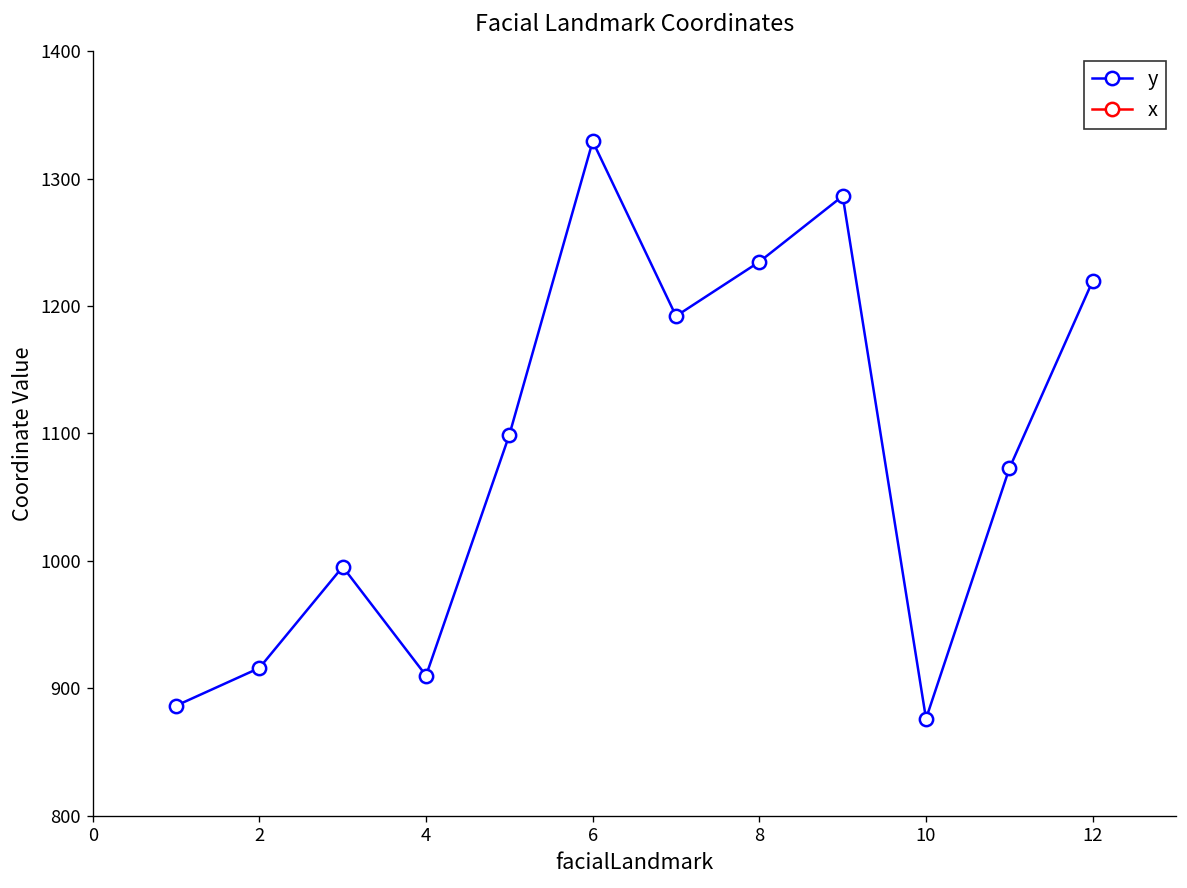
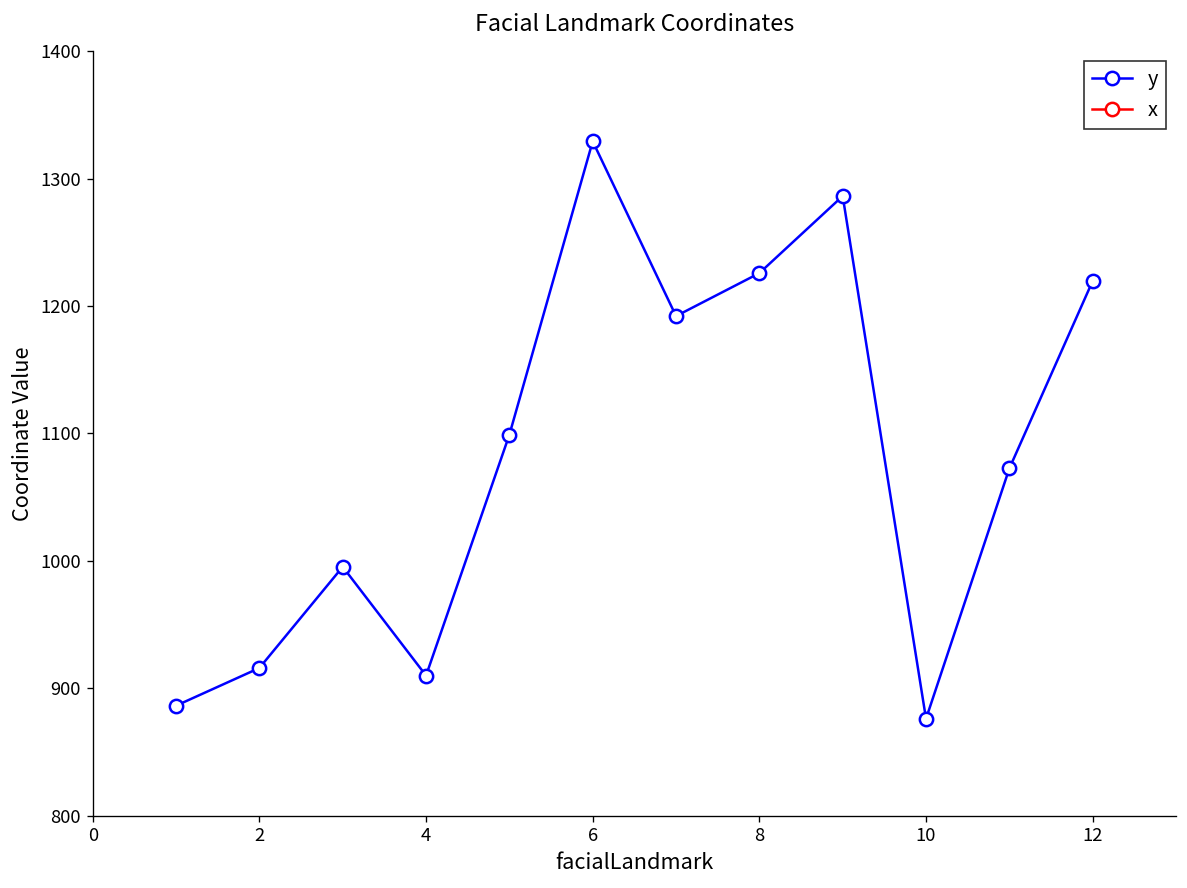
  {
    "y": {
      "2": 916,
      "4": 910,
      "6": 1329,
-     "8": 1235,
+     "8": 1226,
      "10": 876,
      "12": 1220
    }
  }
